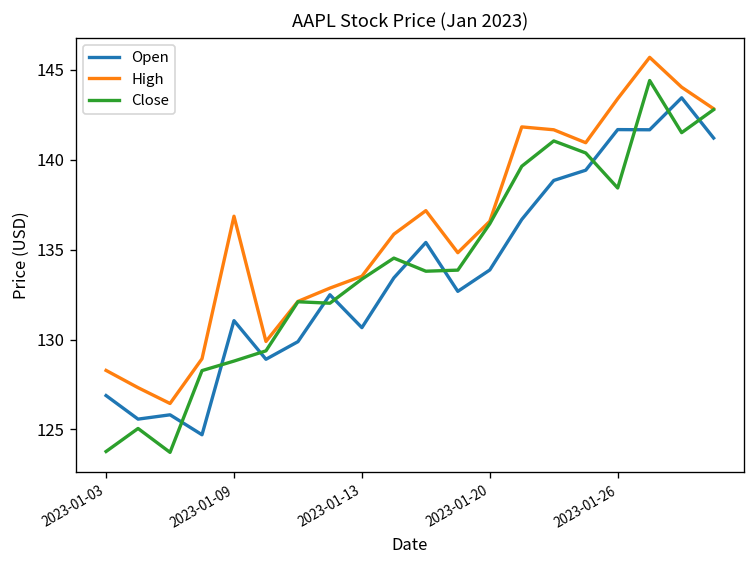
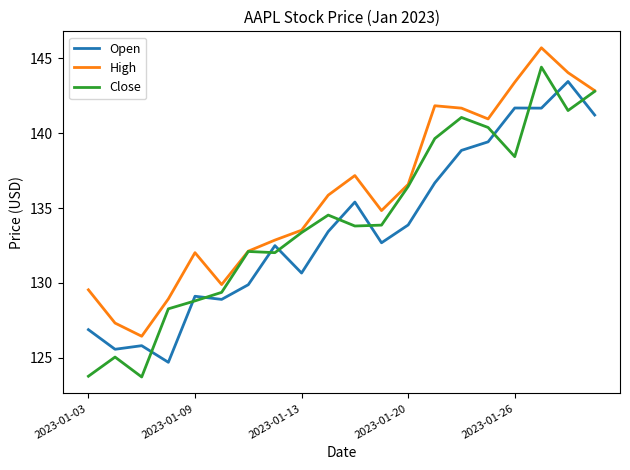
  {
    "Open": {
      "2023-01-03": 126.9,
-     "2023-01-09": 131.1,
+     "2023-01-09": 129.1,
      "2023-01-13": 130.7,
      "2023-01-20": 133.9,
      "2023-01-26": 141.7
    },
    "High": {
-     "2023-01-03": 128.3,
-     "2023-01-09": 136.9,
+     "2023-01-03": 129.5,
+     "2023-01-09": 132.0,
      "2023-01-26": 143.4
    },
    "Close": {
      "2023-01-03": 123.8,
      "2023-01-09": 128.8,
      "2023-01-26": 138.4
    }
  }
